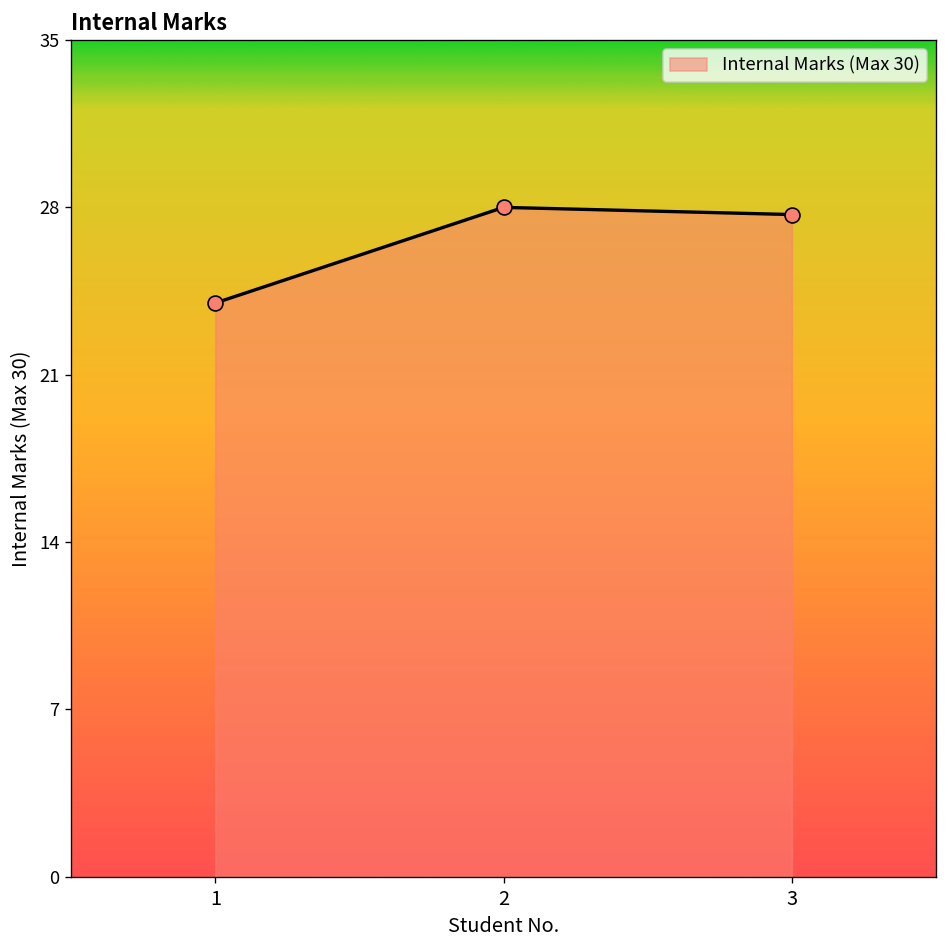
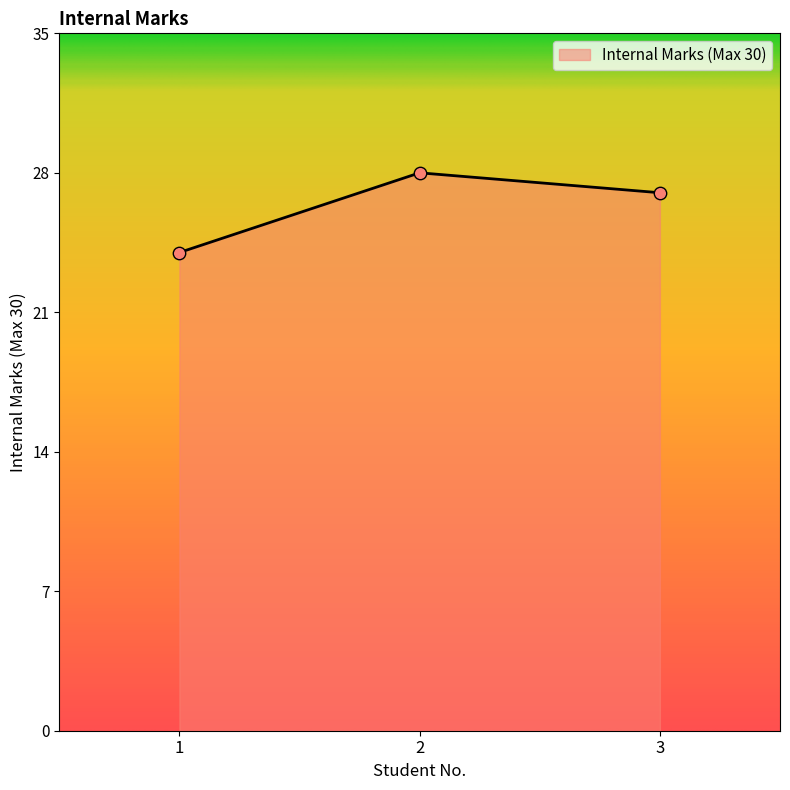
  {
    "1": 24.0,
    "2": 28.0,
-   "3": 27.7
+   "3": 27.0
  }
